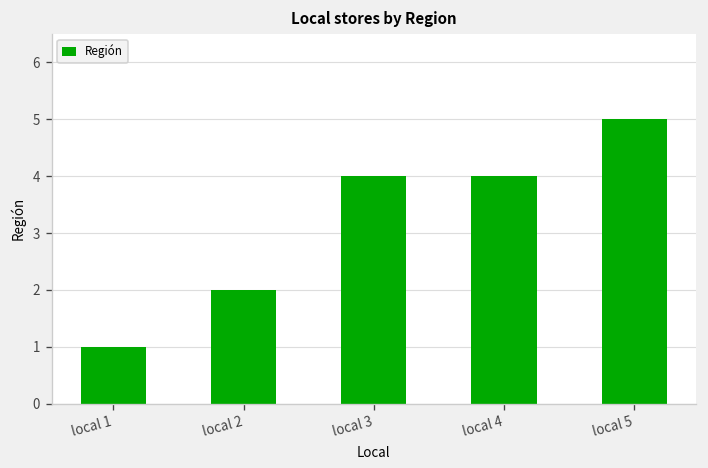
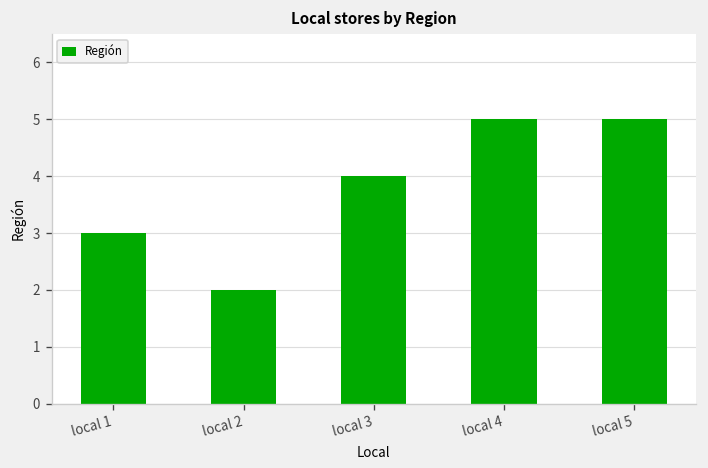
  {
-   "local 1": 1,
+   "local 1": 3,
    "local 2": 2,
    "local 3": 4,
-   "local 4": 4,
+   "local 4": 5,
    "local 5": 5
  }
